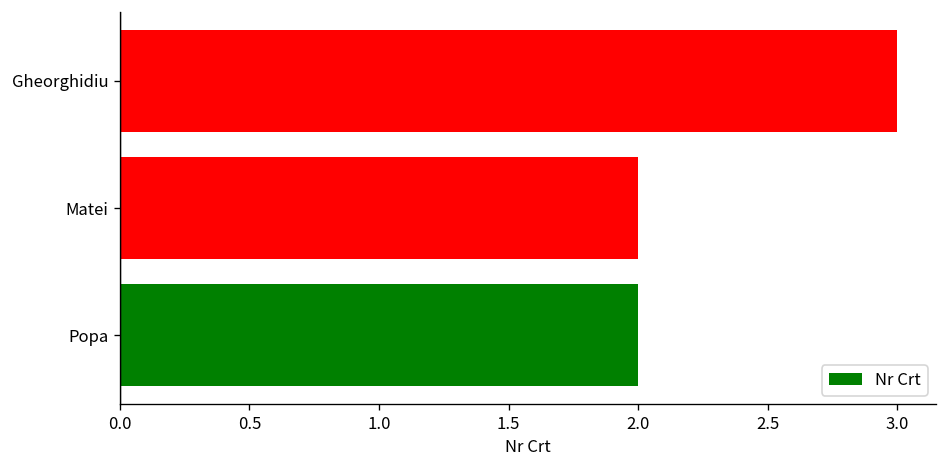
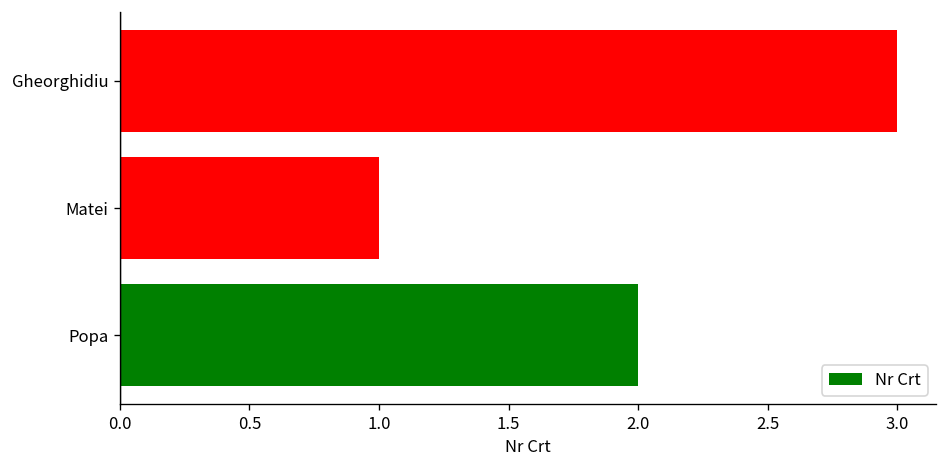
  {
    "Gheorghidiu": 3,
-   "Matei": 2,
+   "Matei": 1,
    "Popa": 2
  }
